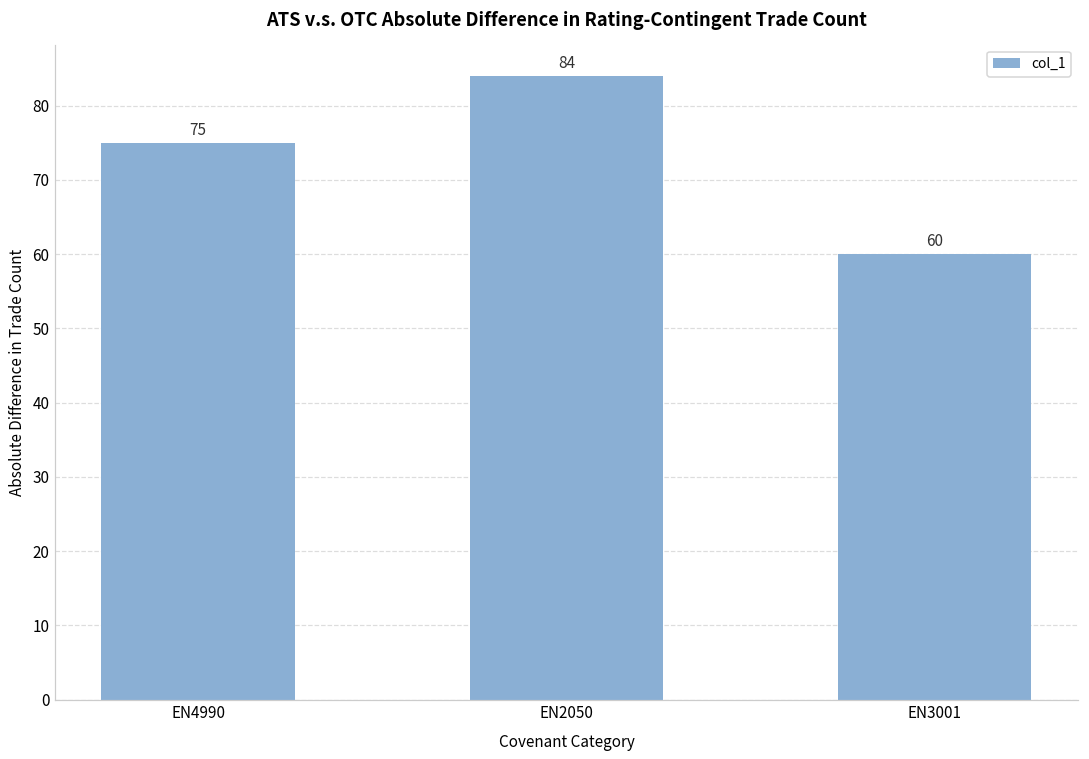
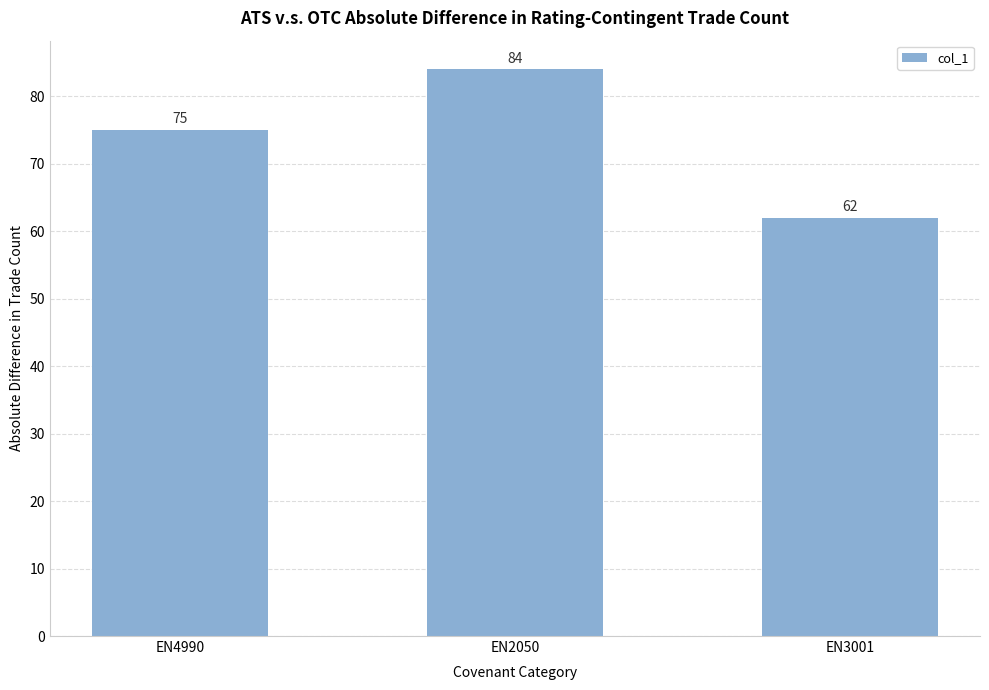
  {
    "EN4990": 75,
    "EN2050": 84,
-   "EN3001": 60
+   "EN3001": 62
  }
